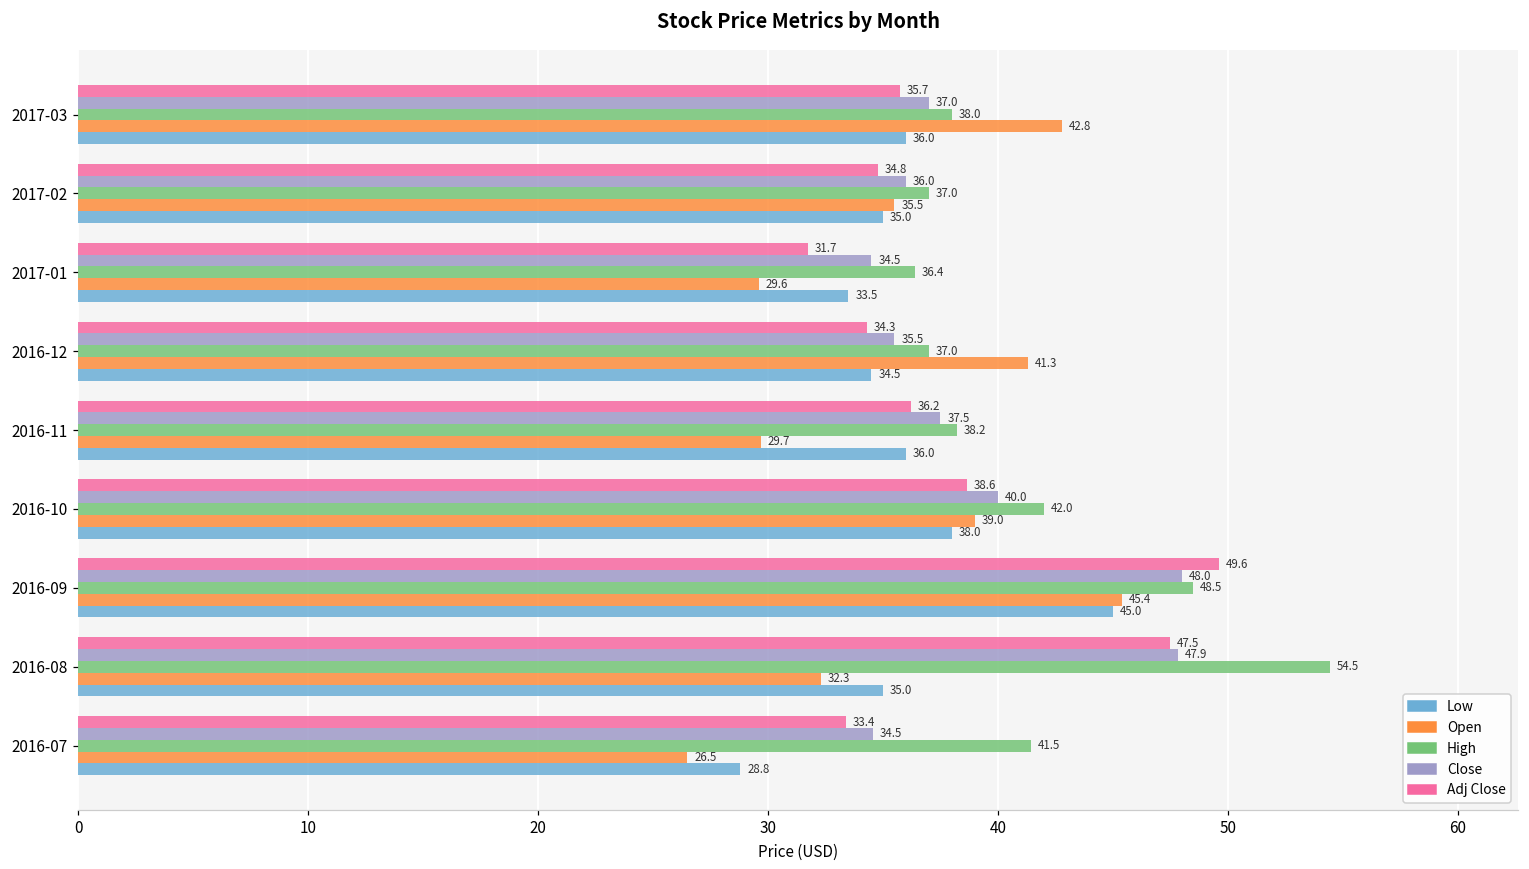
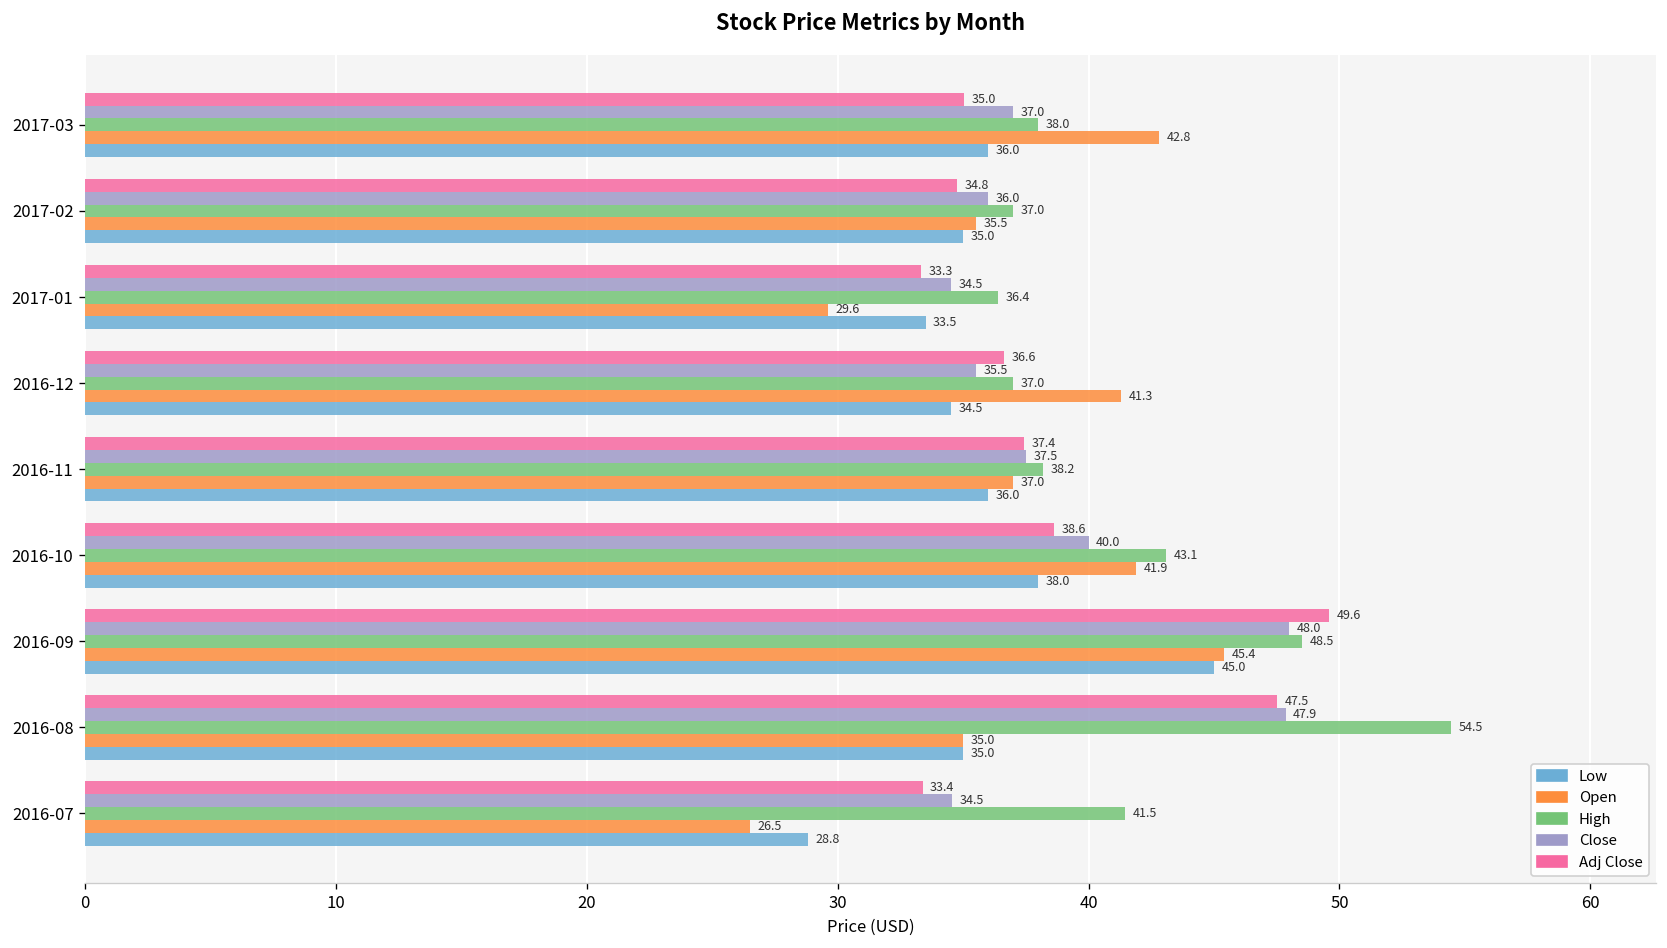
  {
    "Open": {
      "2017-03": 42.8,
      "2017-02": 35.5,
      "2017-01": 29.6,
      "2016-12": 41.3,
-     "2016-11": 29.7,
-     "2016-10": 39.0,
+     "2016-11": 37.0,
+     "2016-10": 41.9,
      "2016-09": 45.4,
-     "2016-08": 32.3,
+     "2016-08": 35.0,
      "2016-07": 26.5
    },
    "High": {
      "2017-03": 38.0,
      "2017-02": 37.0,
      "2017-01": 36.4,
      "2016-12": 37.0,
      "2016-11": 38.2,
-     "2016-10": 42.0,
+     "2016-10": 43.1,
      "2016-09": 48.5,
      "2016-08": 54.5,
      "2016-07": 41.5
    },
    "Adj Close": {
-     "2017-03": 35.7,
+     "2017-03": 35.0,
      "2017-02": 34.8,
-     "2017-01": 31.7,
-     "2016-12": 34.3,
-     "2016-11": 36.2,
+     "2017-01": 33.3,
+     "2016-12": 36.6,
+     "2016-11": 37.4,
      "2016-10": 38.6,
      "2016-09": 49.6,
      "2016-08": 47.5,
      "2016-07": 33.4
    }
  }
